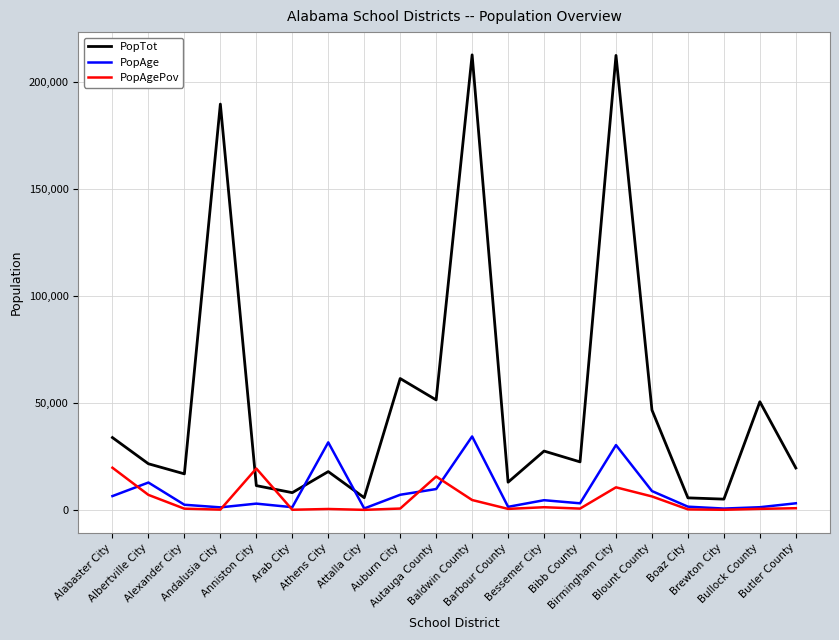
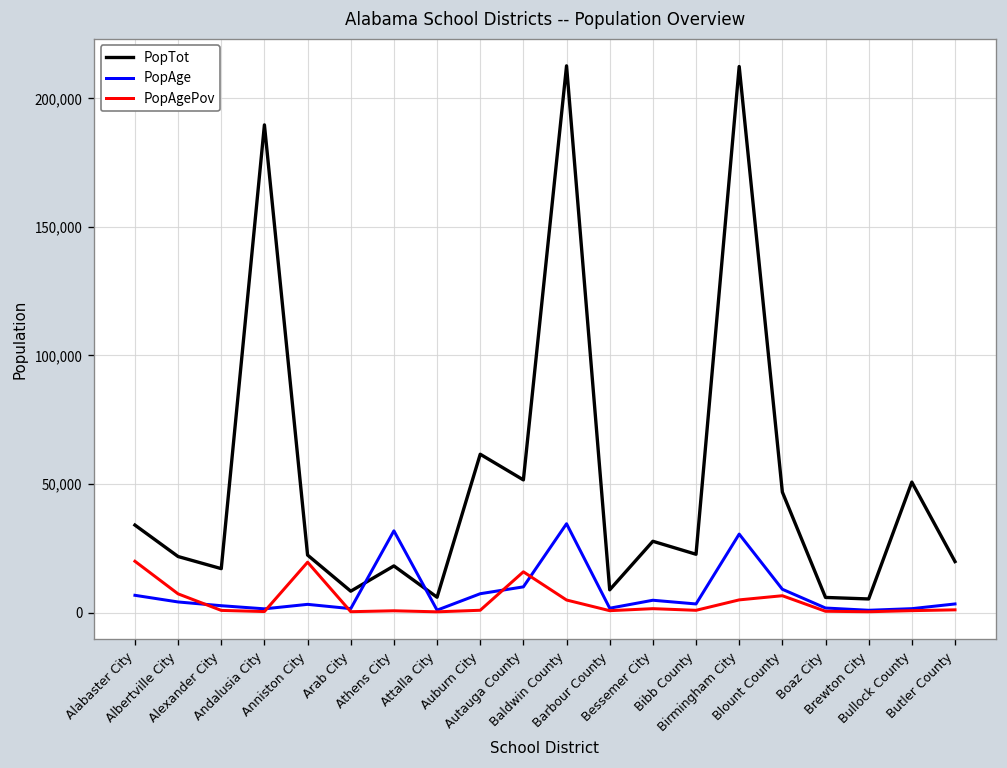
  {
    "PopTot": {
      "Alabaster City": "34,000",
      "Albertville City": "22,000",
      "Alexander City": "17,000",
      "Andalusia City": "190,000",
-     "Anniston City": "12,000",
+     "Anniston City": "22,000",
      "Arab City": "8,000",
      "Athens City": "18,000",
      "Attalla City": "6,000",
      "Auburn City": "62,000",
      "Autauga County": "52,000",
      "Baldwin County": "213,000",
-     "Barbour County": "13,000",
+     "Barbour County": "9,000",
      "Bessemer City": "28,000",
      "Bibb County": "23,000",
      "Birmingham City": "212,000",
      "Blount County": "47,000",
      "Boaz City": "6,000",
      "Brewton City": "5,000",
      "Bullock County": "51,000",
      "Butler County": "20,000"
    },
    "PopAge": {
      "Alabaster City": "7,000",
-     "Albertville City": "13,000",
+     "Albertville City": "4,000",
      "Alexander City": "3,000",
      "Anniston City": "3,000",
      "Athens City": "32,000",
      "Auburn City": "7,000",
      "Autauga County": "10,000",
      "Baldwin County": "35,000",
      "Bessemer City": "5,000",
      "Bibb County": "3,000",
      "Birmingham City": "31,000",
      "Blount County": "9,000",
      "Boaz City": "2,000",
      "Butler County": "3,000"
    },
    "PopAgePov": {
      "Alabaster City": "20,000",
      "Albertville City": "7,000",
      "Alexander City": "1,000",
      "Anniston City": "20,000",
      "Athens City": "1,000",
      "Auburn City": "1,000",
      "Autauga County": "16,000",
      "Baldwin County": "5,000",
      "Bessemer City": "2,000",
      "Bibb County": "1,000",
-     "Birmingham City": "11,000",
+     "Birmingham City": "5,000",
      "Blount County": "7,000",
      "Boaz City": "0",
      "Butler County": "1,000"
    }
  }
